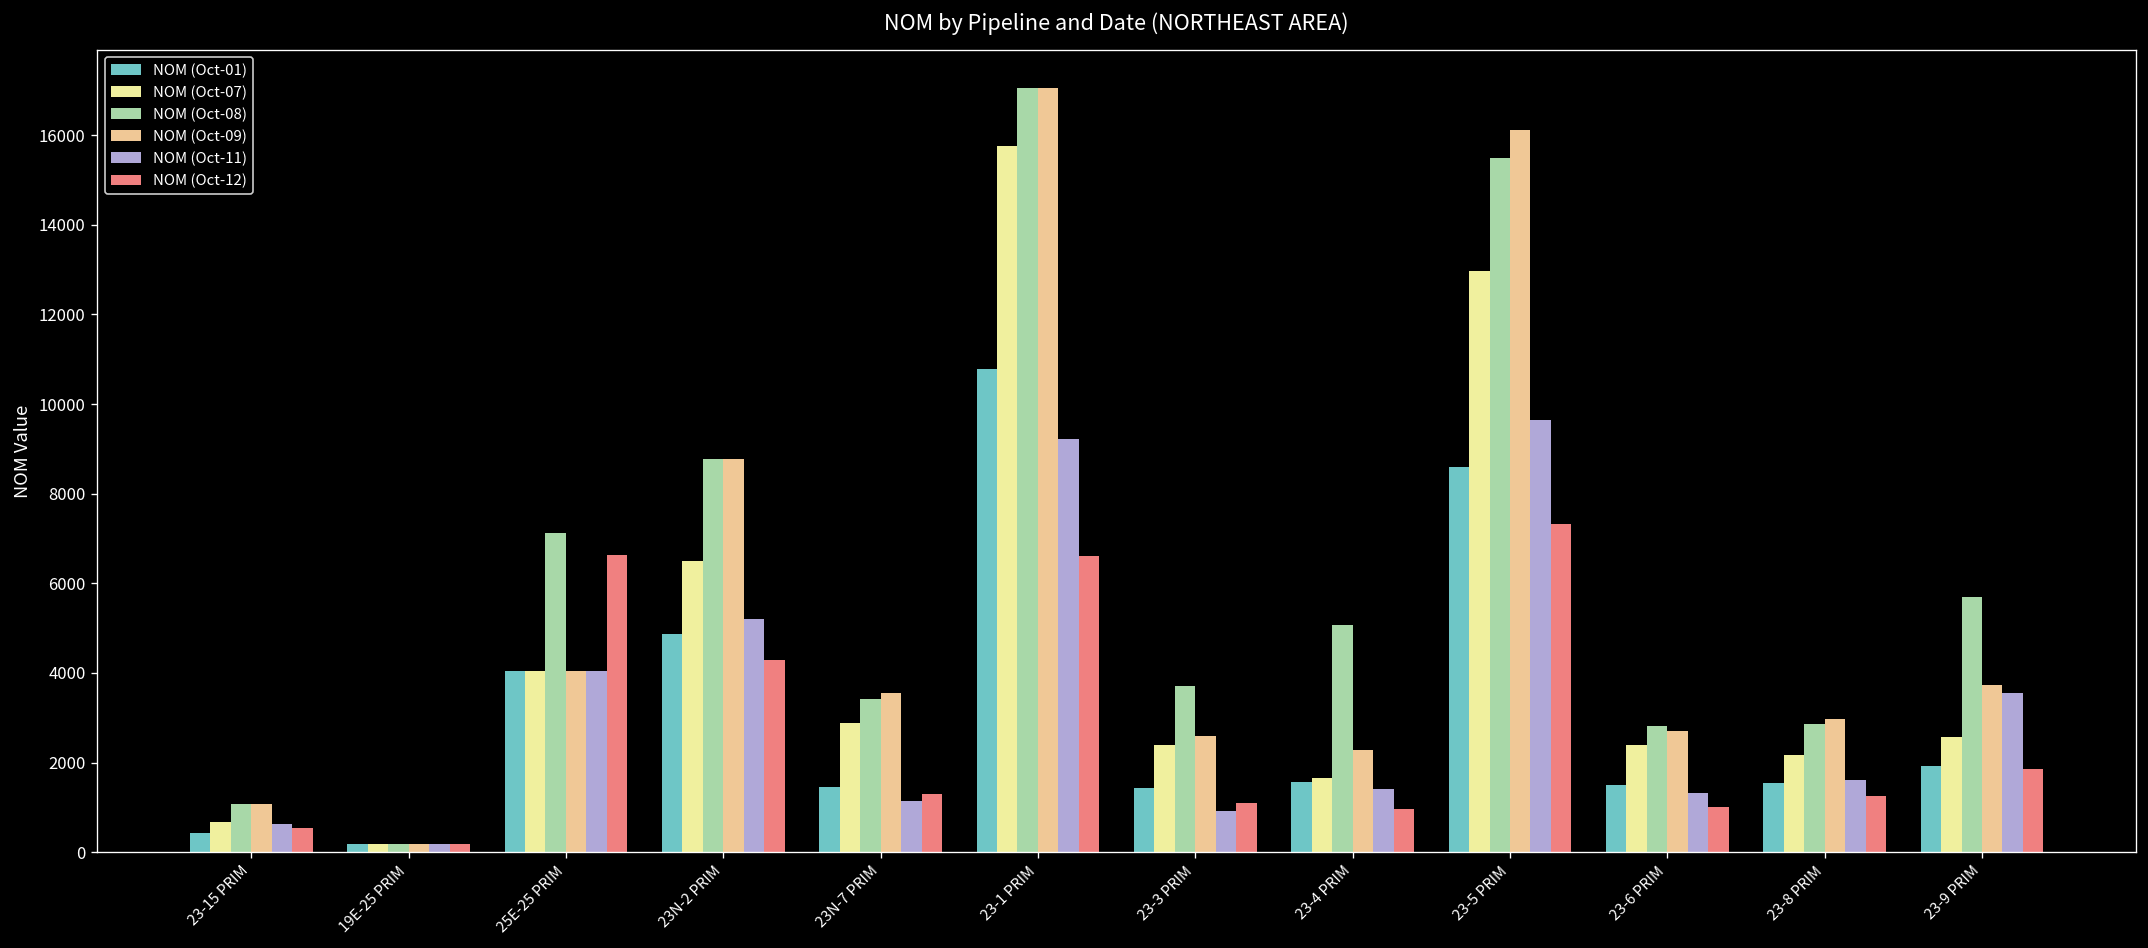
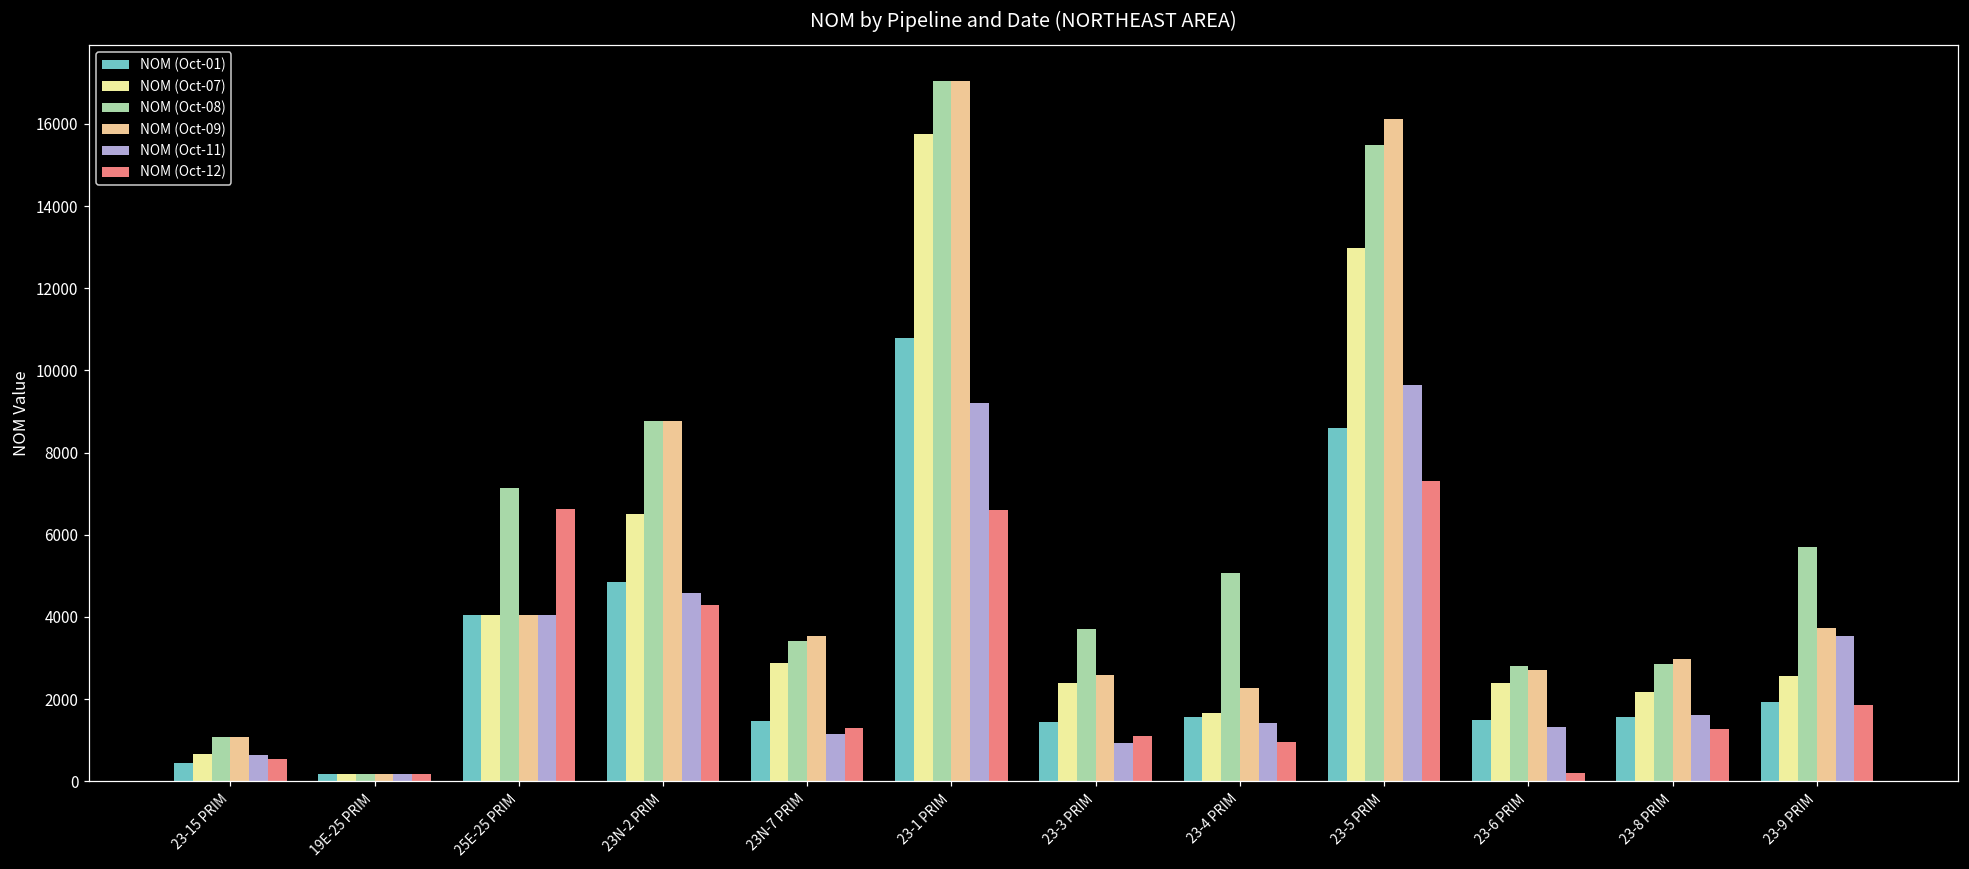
  {
    "NOM (Oct-01)": {
      "23-15 PRIM": 400,
      "19E-25 PRIM": 200,
      "25E-25 PRIM": 4100,
      "23N-2 PRIM": 4900,
      "23N-7 PRIM": 1500,
      "23-1 PRIM": 10800,
      "23-3 PRIM": 1400,
      "23-4 PRIM": 1600,
      "23-5 PRIM": 8600,
      "23-6 PRIM": 1500,
      "23-8 PRIM": 1600,
      "23-9 PRIM": 1900
    },
    "NOM (Oct-08)": {
      "23-15 PRIM": 1100,
      "19E-25 PRIM": 200,
      "25E-25 PRIM": 7100,
      "23N-2 PRIM": 8800,
      "23N-7 PRIM": 3400,
      "23-1 PRIM": 17100,
      "23-3 PRIM": 3700,
      "23-4 PRIM": 5100,
      "23-5 PRIM": 15500,
      "23-6 PRIM": 2800,
      "23-8 PRIM": 2900,
      "23-9 PRIM": 5700
    },
    "NOM (Oct-11)": {
      "23-15 PRIM": 600,
      "19E-25 PRIM": 200,
      "25E-25 PRIM": 4100,
-     "23N-2 PRIM": 5200,
+     "23N-2 PRIM": 4600,
      "23N-7 PRIM": 1100,
      "23-1 PRIM": 9200,
      "23-3 PRIM": 900,
      "23-4 PRIM": 1400,
      "23-5 PRIM": 9600,
      "23-6 PRIM": 1300,
      "23-8 PRIM": 1600,
      "23-9 PRIM": 3500
    },
    "NOM (Oct-12)": {
      "23-15 PRIM": 500,
      "19E-25 PRIM": 200,
      "25E-25 PRIM": 6600,
      "23N-2 PRIM": 4300,
      "23N-7 PRIM": 1300,
      "23-1 PRIM": 6600,
      "23-3 PRIM": 1100,
      "23-4 PRIM": 1000,
      "23-5 PRIM": 7300,
-     "23-6 PRIM": 1000,
+     "23-6 PRIM": 200,
      "23-8 PRIM": 1300,
      "23-9 PRIM": 1900
    }
  }
